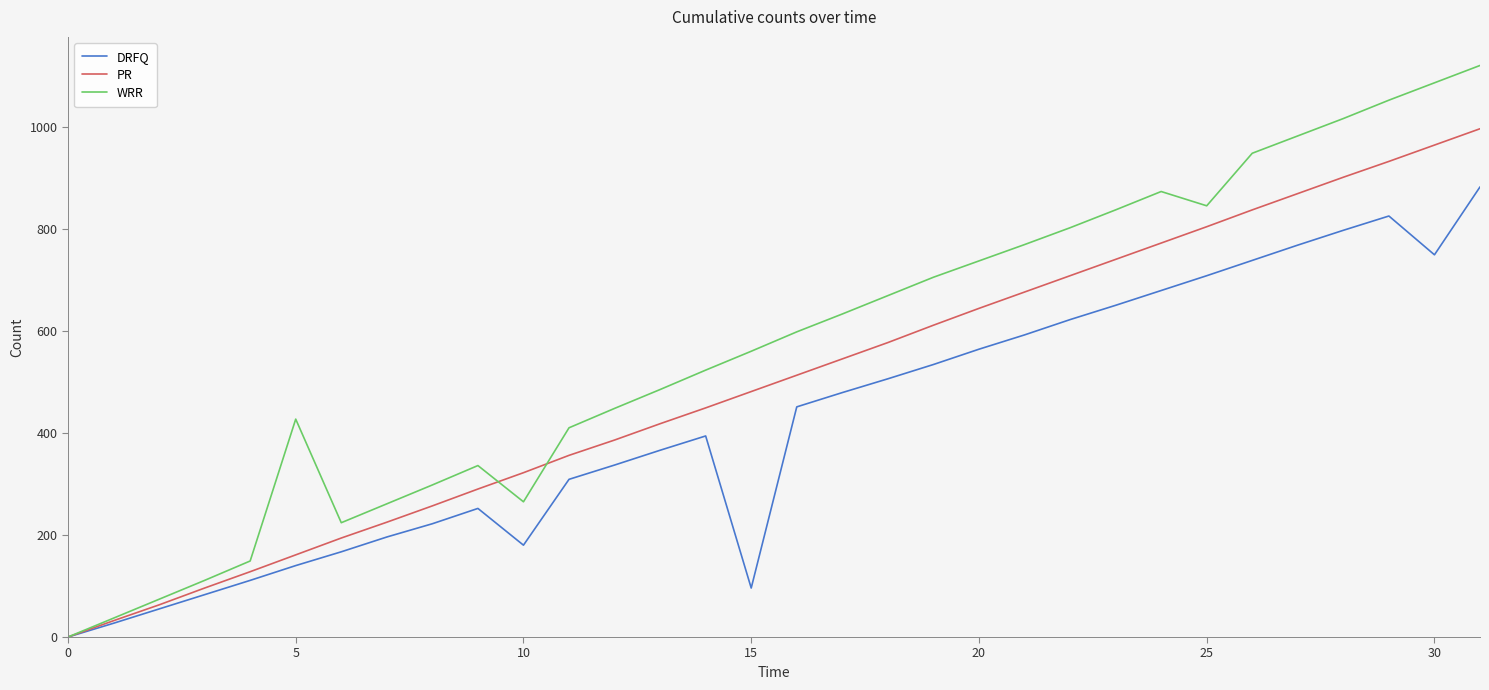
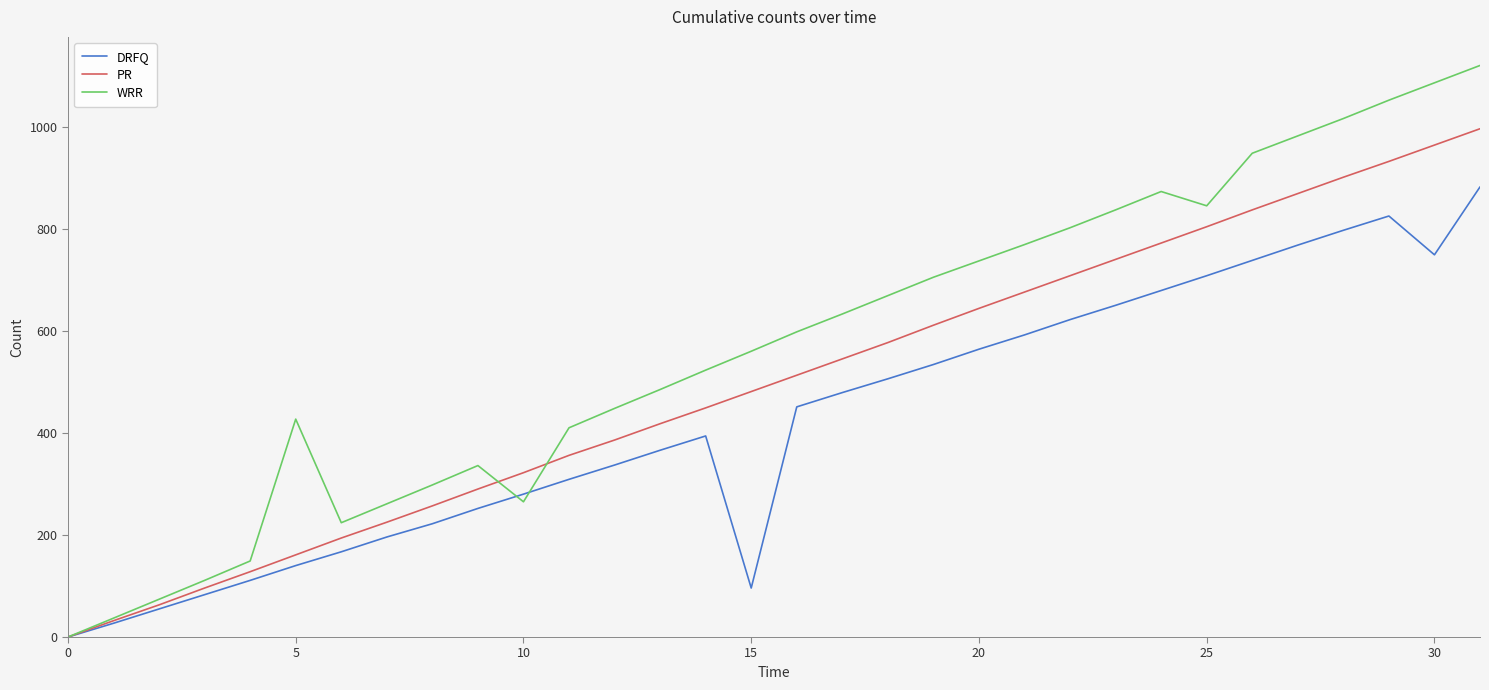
  {
    "DRFQ": {
      "5": 140,
-     "10": 180,
+     "10": 280,
      "15": 100,
      "20": 560,
      "25": 710,
      "30": 750
    },
    "PR": {
      "5": 160,
      "10": 320,
      "15": 480,
      "20": 640,
      "25": 800,
      "30": 960
    },
    "WRR": {
      "5": 430,
      "10": 270,
      "15": 560,
      "20": 740,
      "25": 850,
      "30": 1090
    }
  }
